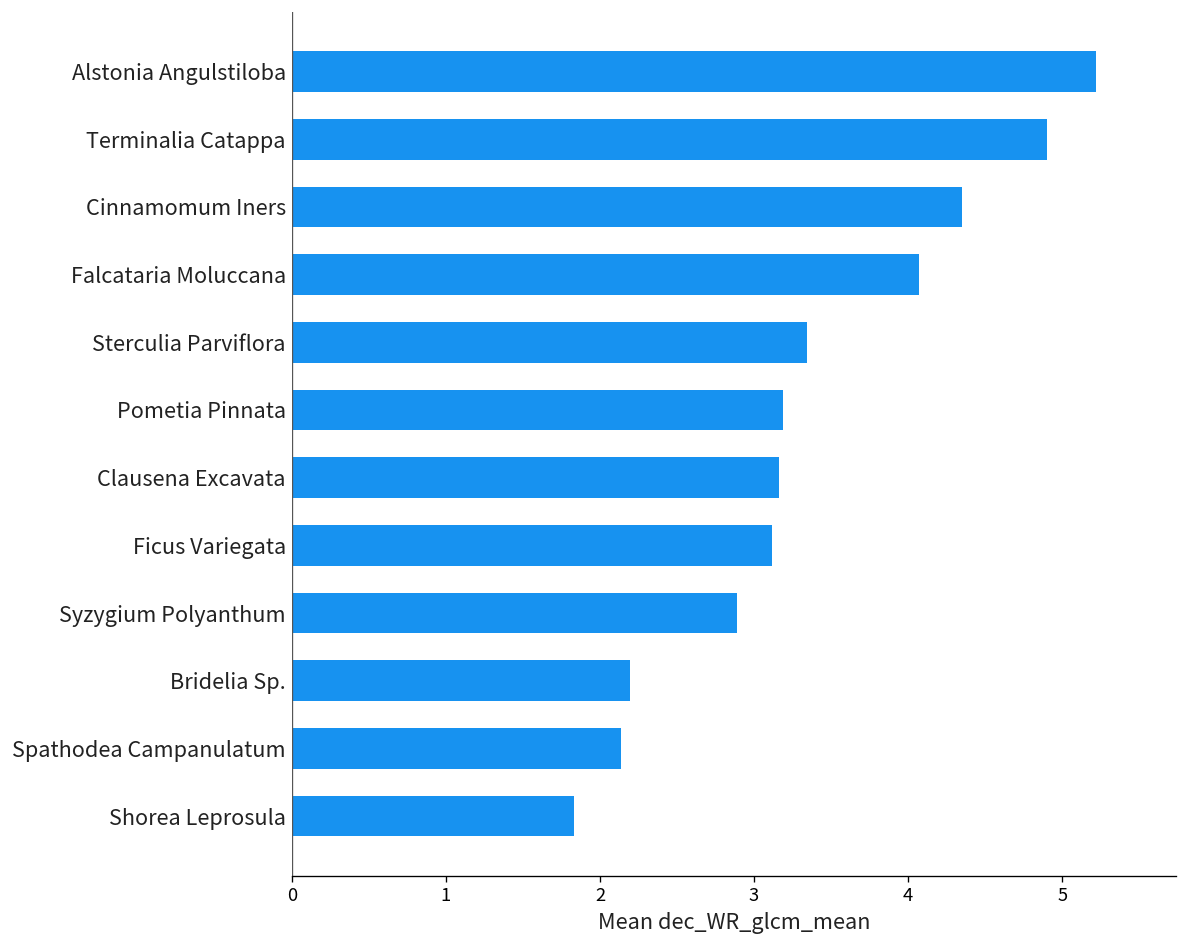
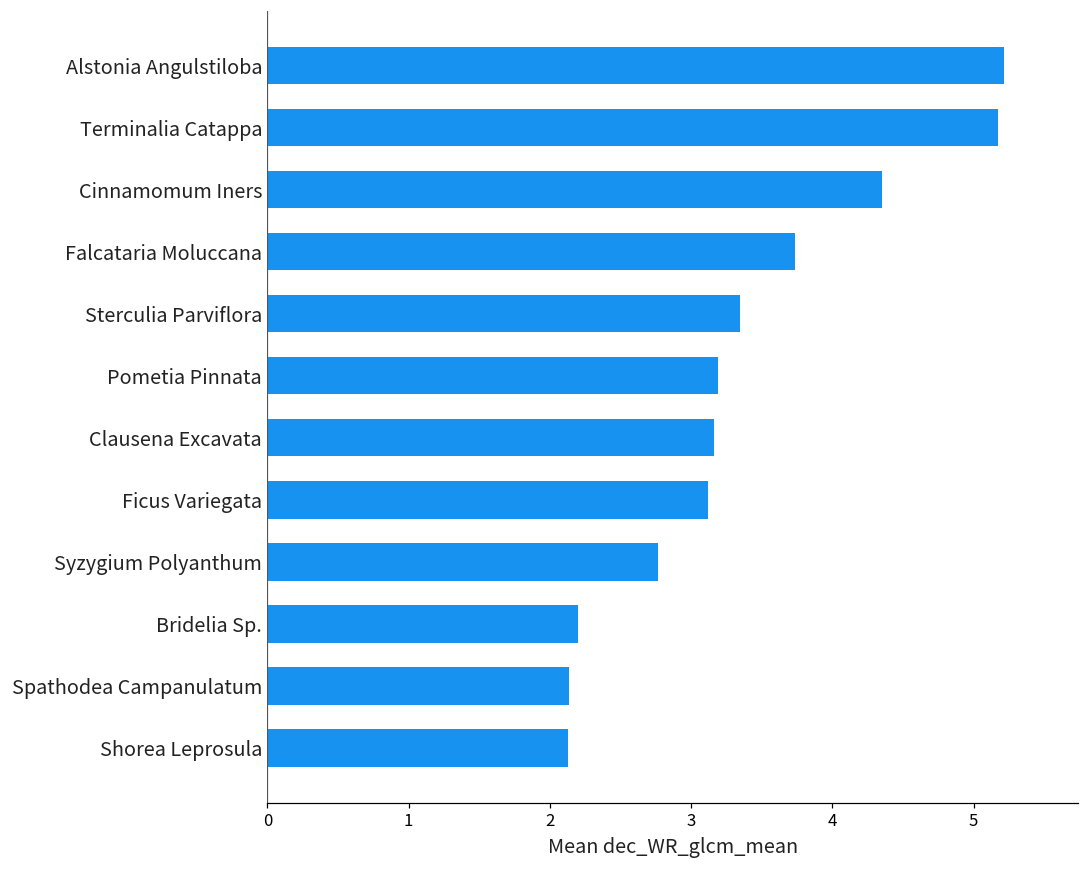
  {
    "Alstonia Angulstiloba": 5.22,
-   "Terminalia Catappa": 4.90,
+   "Terminalia Catappa": 5.17,
    "Cinnamomum Iners": 4.35,
-   "Falcataria Moluccana": 4.07,
+   "Falcataria Moluccana": 3.74,
    "Sterculia Parviflora": 3.35,
    "Pometia Pinnata": 3.19,
    "Clausena Excavata": 3.16,
    "Ficus Variegata": 3.12,
-   "Syzygium Polyanthum": 2.89,
+   "Syzygium Polyanthum": 2.76,
    "Bridelia Sp.": 2.20,
    "Spathodea Campanulatum": 2.14,
-   "Shorea Leprosula": 1.83
+   "Shorea Leprosula": 2.13
  }
